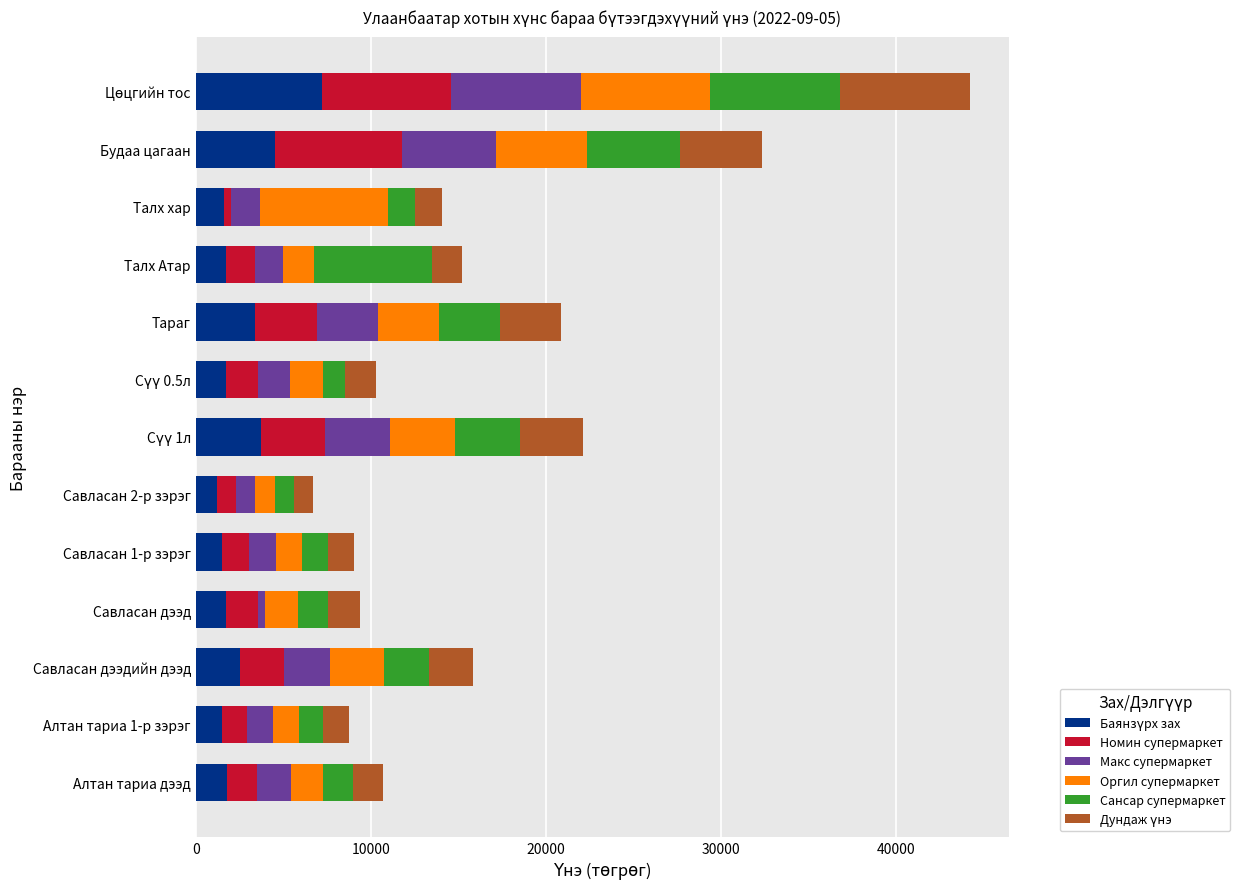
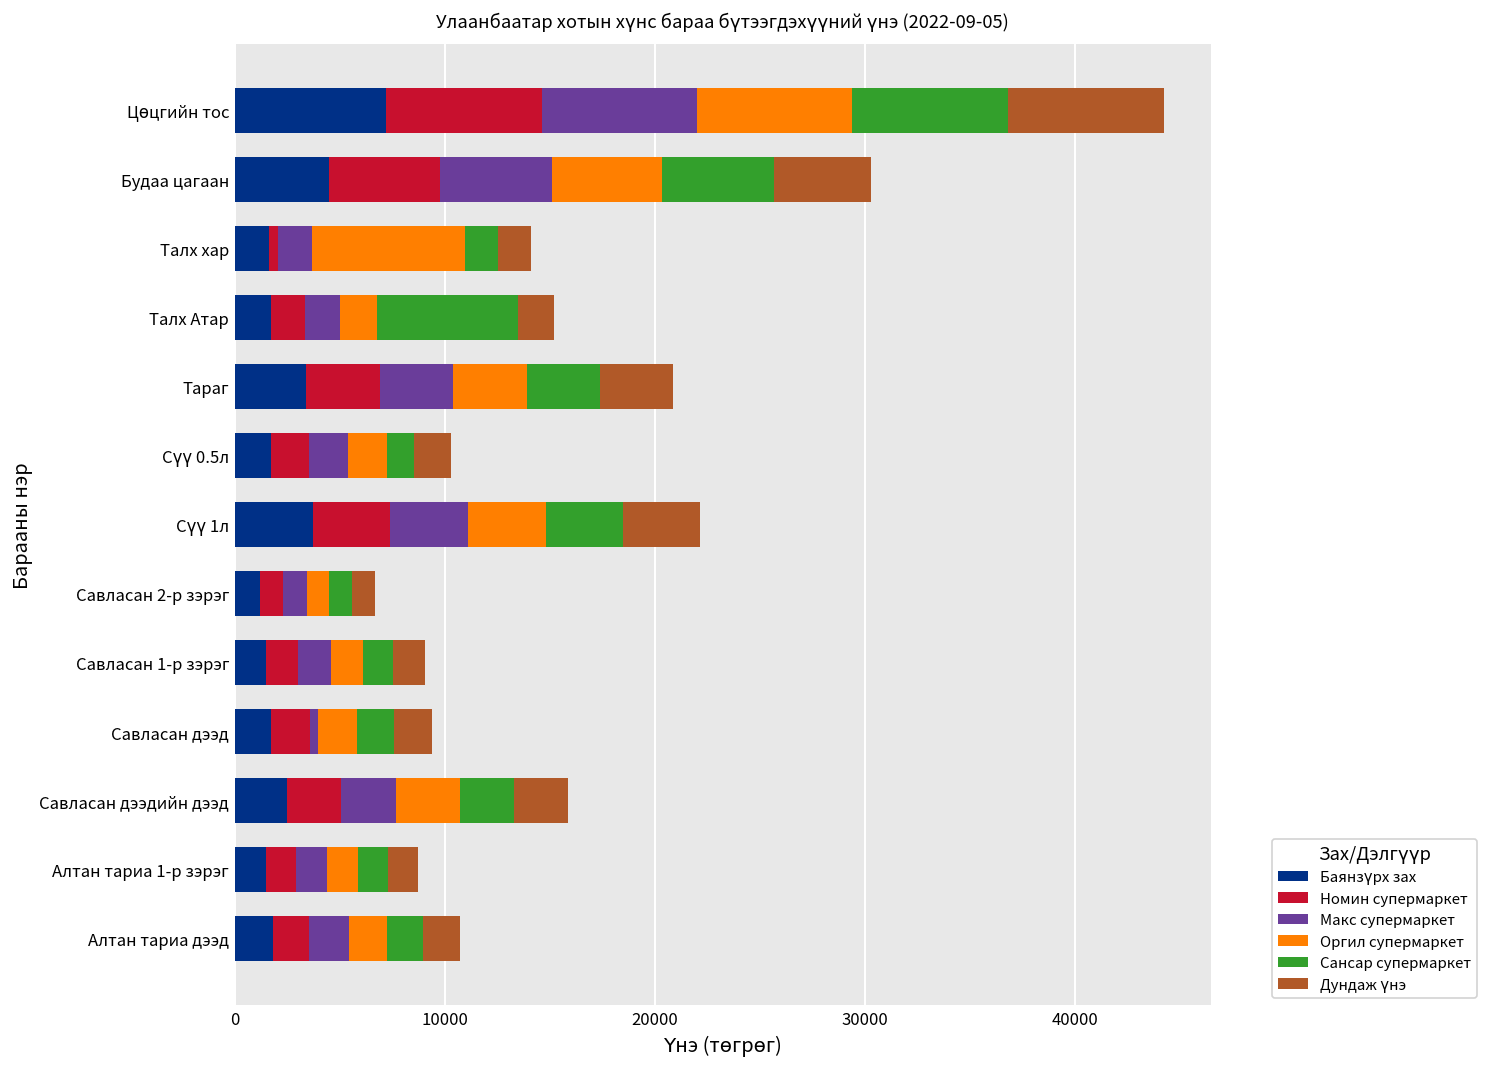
  {
    "Баянзүрх зах": {
      "Цөцгийн тос": 7200,
      "Будаа цагаан": 4500,
      "Талх хар": 1600,
      "Талх Атар": 1700,
      "Тараг": 3400,
      "Сүү 0.5л": 1700,
      "Сүү 1л": 3700,
      "Савласан 2-р зэрэг": 1200,
      "Савласан 1-р зэрэг": 1500,
      "Савласан дээд": 1700,
      "Савласан дээдийн дээд": 2500,
      "Алтан тариа 1-р зэрэг": 1500,
      "Алтан тариа дээд": 1800
    },
    "Номин супермаркет": {
      "Цөцгийн тос": 7400,
-     "Будаа цагаан": 7300,
+     "Будаа цагаан": 5200,
      "Талх хар": 400,
      "Талх Атар": 1700,
      "Тараг": 3500,
      "Сүү 0.5л": 1800,
      "Сүү 1л": 3700,
      "Савласан 2-р зэрэг": 1100,
      "Савласан 1-р зэрэг": 1500,
      "Савласан дээд": 1900,
      "Савласан дээдийн дээд": 2600,
      "Алтан тариа 1-р зэрэг": 1400,
      "Алтан тариа дээд": 1700
    },
    "Макс супермаркет": {
      "Цөцгийн тос": 7400,
      "Будаа цагаан": 5400,
      "Талх хар": 1600,
      "Талх Атар": 1700,
      "Тараг": 3500,
      "Сүү 0.5л": 1900,
      "Сүү 1л": 3700,
      "Савласан 2-р зэрэг": 1100,
      "Савласан 1-р зэрэг": 1600,
      "Савласан дээд": 400,
      "Савласан дээдийн дээд": 2600,
      "Алтан тариа 1-р зэрэг": 1500,
      "Алтан тариа дээд": 1900
    },
    "Оргил супермаркет": {
      "Цөцгийн тос": 7400,
      "Будаа цагаан": 5200,
      "Талх хар": 7300,
      "Талх Атар": 1800,
      "Тараг": 3500,
      "Сүү 0.5л": 1900,
      "Сүү 1л": 3700,
      "Савласан 2-р зэрэг": 1100,
      "Савласан 1-р зэрэг": 1500,
      "Савласан дээд": 1900,
      "Савласан дээдийн дээд": 3000,
      "Алтан тариа 1-р зэрэг": 1500,
      "Алтан тариа дээд": 1800
    },
    "Сансар супермаркет": {
      "Цөцгийн тос": 7400,
      "Будаа цагаан": 5300,
      "Талх хар": 1500,
      "Талх Атар": 6700,
      "Тараг": 3500,
      "Сүү 0.5л": 1300,
      "Сүү 1л": 3700,
      "Савласан 2-р зэрэг": 1100,
      "Савласан 1-р зэрэг": 1400,
      "Савласан дээд": 1700,
      "Савласан дээдийн дээд": 2600,
      "Алтан тариа 1-р зэрэг": 1400,
      "Алтан тариа дээд": 1700
    },
    "Дундаж үнэ": {
      "Цөцгийн тос": 7500,
      "Будаа цагаан": 4600,
      "Талх хар": 1600,
      "Талх Атар": 1700,
      "Тараг": 3500,
      "Сүү 0.5л": 1800,
      "Сүү 1л": 3600,
      "Савласан 2-р зэрэг": 1100,
      "Савласан 1-р зэрэг": 1500,
      "Савласан дээд": 1800,
      "Савласан дээдийн дээд": 2500,
      "Алтан тариа 1-р зэрэг": 1400,
      "Алтан тариа дээд": 1700
    }
  }
